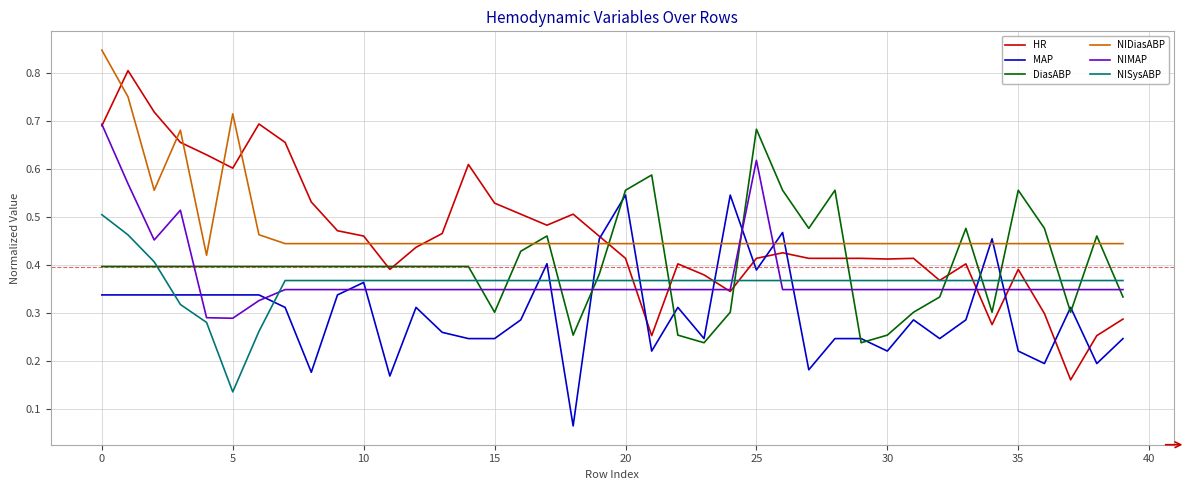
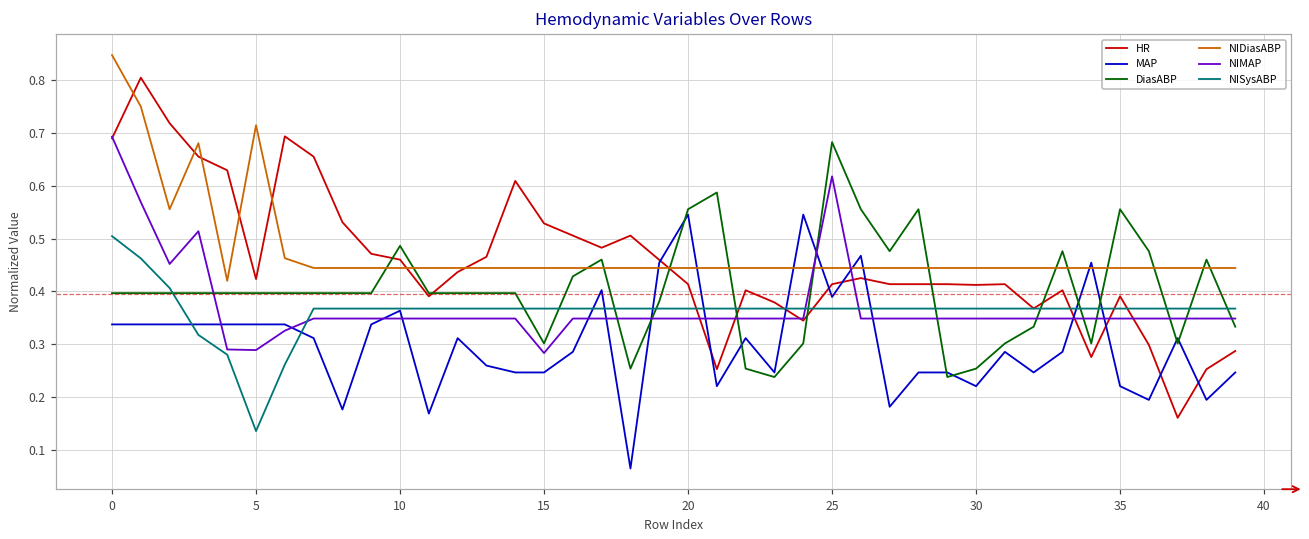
  {
    "HR": {
-     "5": 0.60,
+     "5": 0.42,
      "10": 0.46,
      "15": 0.53,
      "20": 0.41,
      "25": 0.41,
      "30": 0.41,
      "35": 0.39
    },
    "MAP": {
      "0": 0.34,
      "5": 0.34,
      "15": 0.25,
      "20": 0.55,
      "25": 0.39,
      "30": 0.22,
      "35": 0.22
    },
    "DiasABP": {
      "0": 0.40,
      "5": 0.40,
-     "10": 0.40,
+     "10": 0.49,
      "15": 0.30,
      "20": 0.56,
      "25": 0.68,
      "30": 0.25,
      "35": 0.56
    },
    "NIDiasABP": {
      "0": 0.85,
      "5": 0.71,
      "10": 0.44,
      "15": 0.44,
      "20": 0.44,
      "25": 0.44,
      "30": 0.44,
      "35": 0.44
    },
    "NIMAP": {
      "5": 0.29,
      "10": 0.35,
-     "15": 0.35,
+     "15": 0.28,
      "20": 0.35,
      "25": 0.62,
      "30": 0.35,
      "35": 0.35
    },
    "NISysABP": {
      "0": 0.50,
      "5": 0.14,
      "15": 0.37,
      "20": 0.37,
      "25": 0.37,
      "30": 0.37,
      "35": 0.37
    }
  }
